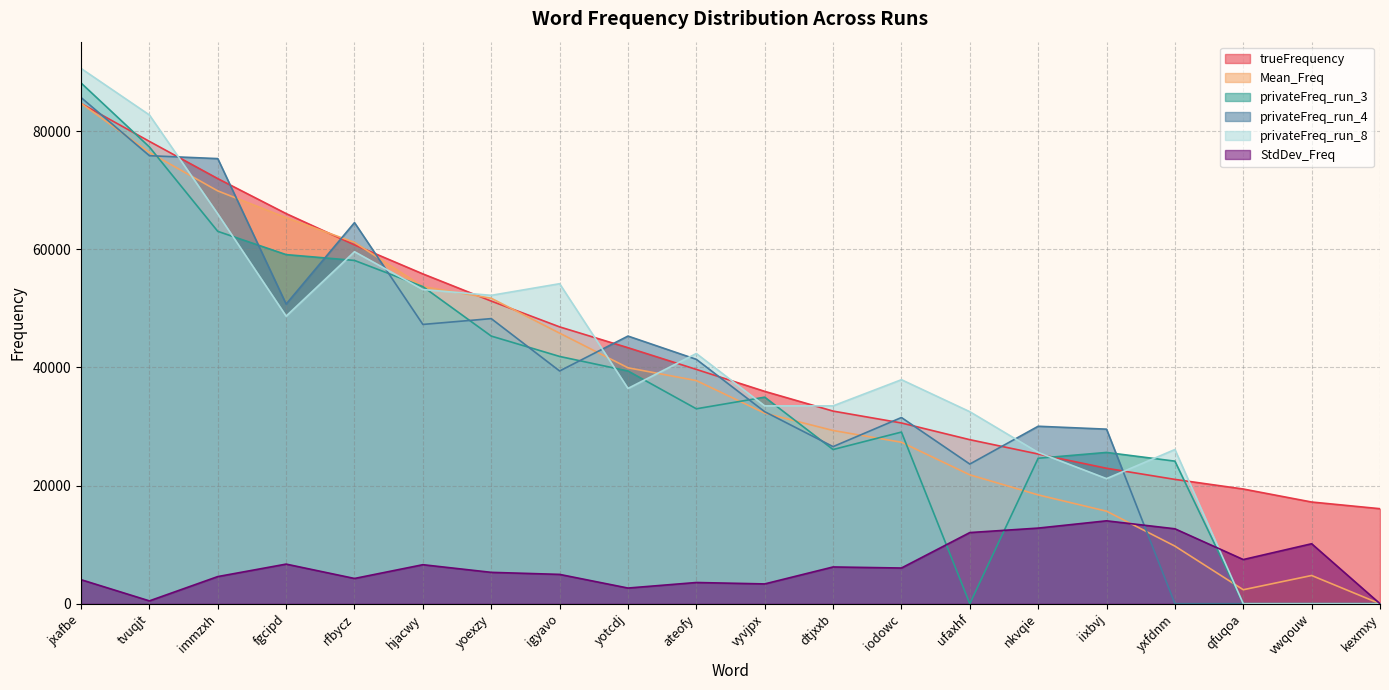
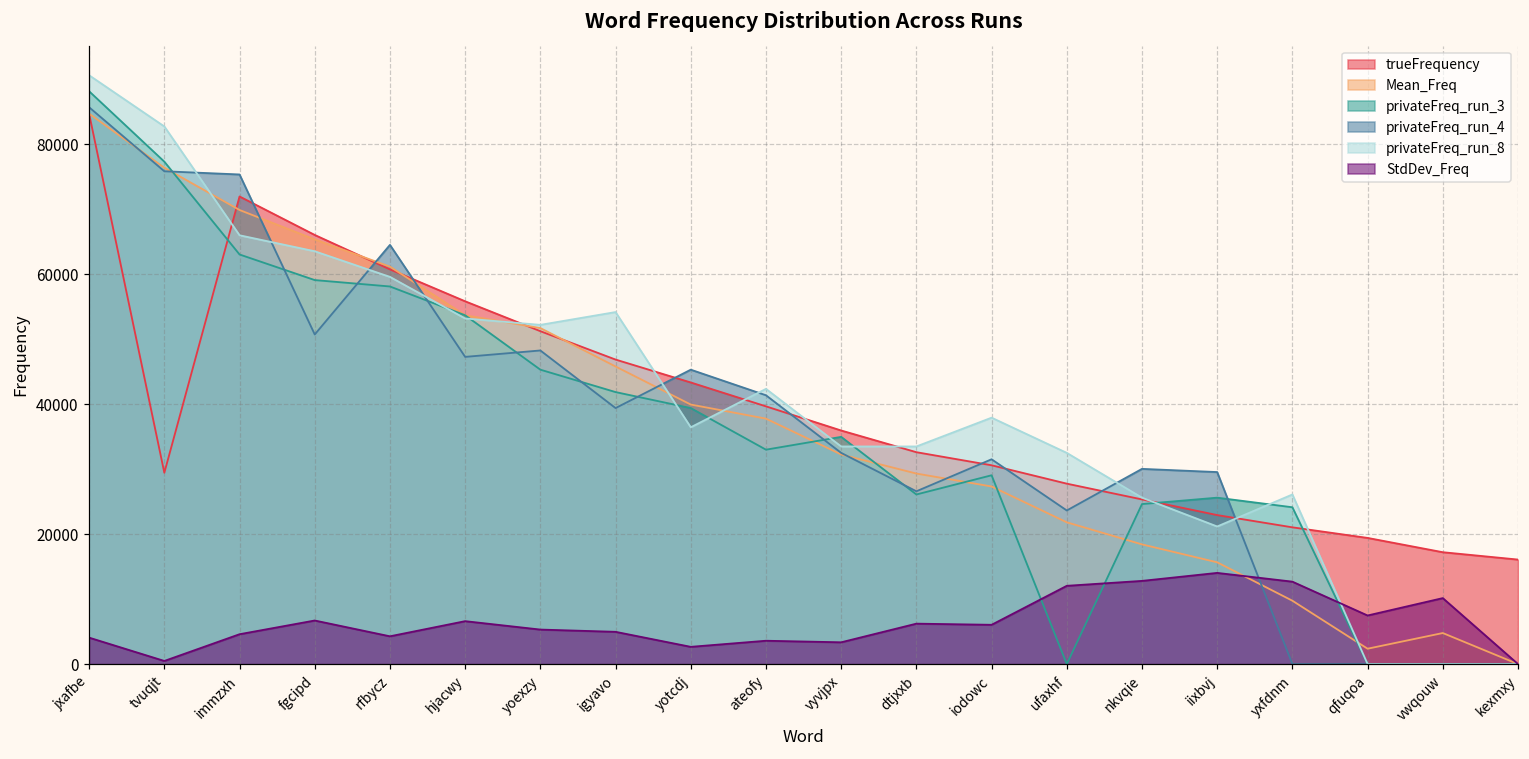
  {
    "trueFrequency": {
-     "tvuqjt": 78000,
+     "tvuqjt": 29000,
      "immzxh": 72000,
      "fgcipd": 66000,
      "hjacwy": 56000,
      "yoexzy": 51000,
      "igyavo": 47000,
      "yotcdj": 43000,
      "ateofy": 40000,
      "vyvjpx": 36000,
      "dtjxxb": 33000,
      "iodowc": 31000,
      "ufaxhf": 28000,
      "iixbvj": 23000,
      "yxfdnm": 21000,
      "qfuqoa": 19000,
      "vwqouw": 17000,
      "kexmxy": 16000
    },
    "Mean_Freq": {
      "tvuqjt": 76000,
      "immzxh": 70000,
      "fgcipd": 65000,
      "yoexzy": 52000,
      "igyavo": 46000,
      "yotcdj": 40000,
      "ateofy": 38000,
      "dtjxxb": 29000,
      "iodowc": 27000,
      "ufaxhf": 22000,
      "nkvqie": 18000,
      "iixbvj": 16000,
      "yxfdnm": 10000,
      "qfuqoa": 2000,
      "vwqouw": 5000
    },
    "privateFreq_run_8": {
      "jxafbe": 91000,
      "tvuqjt": 83000,
      "immzxh": 66000,
-     "fgcipd": 49000,
+     "fgcipd": 64000,
      "rfbycz": 60000,
      "hjacwy": 53000,
      "yoexzy": 52000,
      "igyavo": 54000,
      "yotcdj": 36000,
      "ateofy": 42000,
      "vyvjpx": 33000,
      "dtjxxb": 33000,
      "iodowc": 38000,
      "ufaxhf": 32000,
      "iixbvj": 21000,
      "yxfdnm": 26000
    },
    "StdDev_Freq": {
      "jxafbe": 4000,
      "tvuqjt": 0,
      "immzxh": 5000,
      "fgcipd": 7000,
      "rfbycz": 4000,
      "hjacwy": 7000,
      "yoexzy": 5000,
      "igyavo": 5000,
      "yotcdj": 3000,
      "ateofy": 4000,
      "vyvjpx": 3000,
      "dtjxxb": 6000,
      "iodowc": 6000,
      "ufaxhf": 12000,
      "nkvqie": 13000,
      "iixbvj": 14000,
      "yxfdnm": 13000,
      "qfuqoa": 7000,
      "vwqouw": 10000
    }
  }
